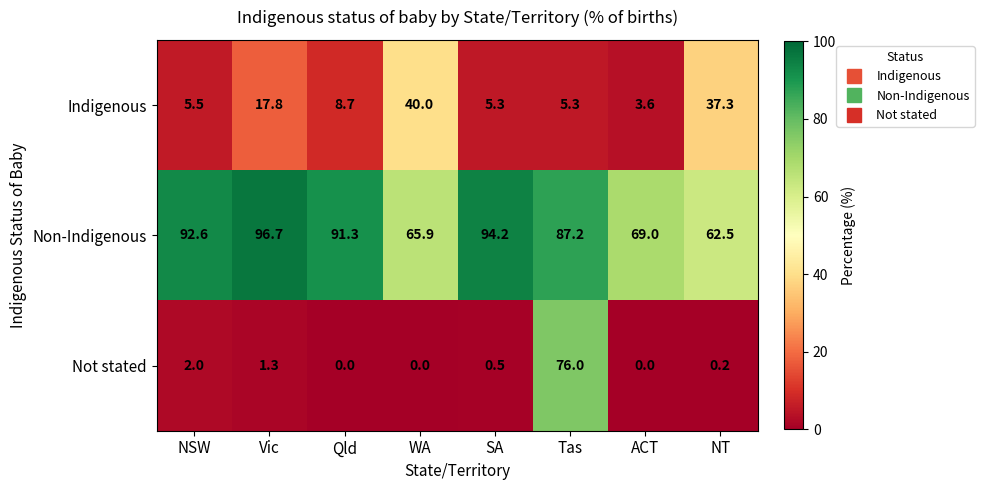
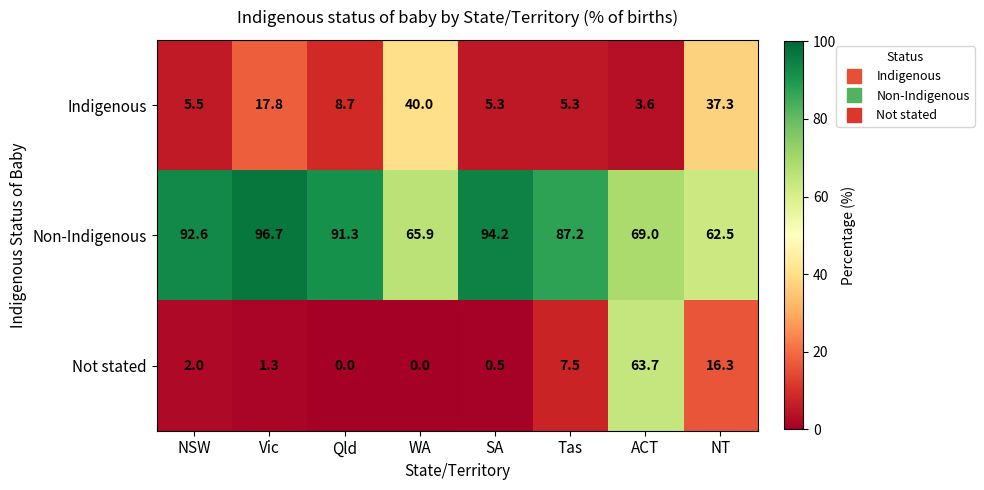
  {
    "Indigenous": {
      "NSW": 5.5,
      "Vic": 17.8,
      "Qld": 8.7,
      "WA": 40.0,
      "SA": 5.3,
      "Tas": 5.3,
      "ACT": 3.6,
      "NT": 37.3
    },
    "Non-Indigenous": {
      "NSW": 92.6,
      "Vic": 96.7,
      "Qld": 91.3,
      "WA": 65.9,
      "SA": 94.2,
      "Tas": 87.2,
      "ACT": 69.0,
      "NT": 62.5
    },
    "Not stated": {
      "NSW": 2.0,
      "Vic": 1.3,
      "Qld": 0.0,
      "WA": 0.0,
      "SA": 0.5,
-     "Tas": 76.0,
-     "ACT": 0.0,
-     "NT": 0.2
+     "Tas": 7.5,
+     "ACT": 63.7,
+     "NT": 16.3
    }
  }
